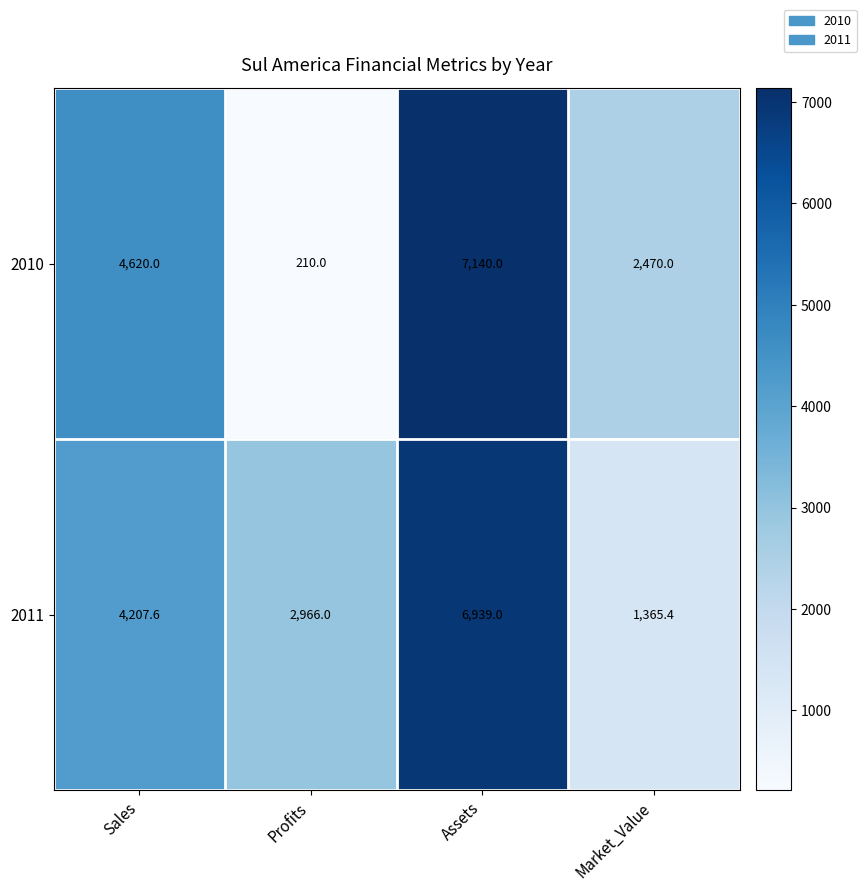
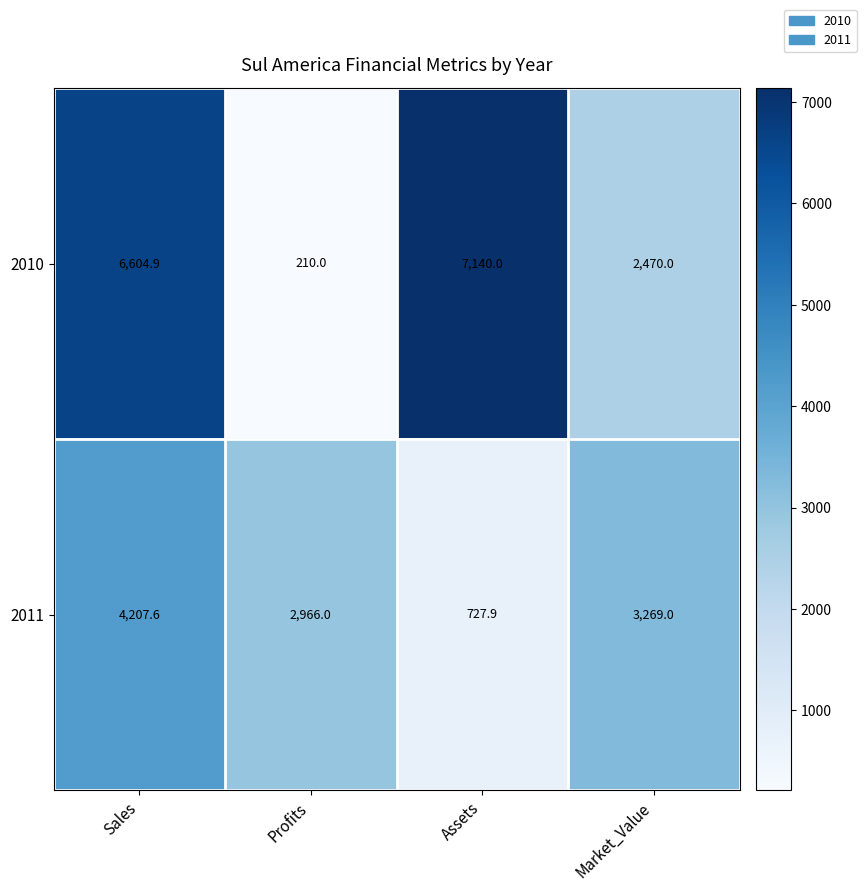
  {
    "2010": {
-     "Sales": "4,620.0",
+     "Sales": "6,604.9",
      "Profits": "210.0",
      "Assets": "7,140.0",
      "Market_Value": "2,470.0"
    },
    "2011": {
      "Sales": "4,207.6",
      "Profits": "2,966.0",
-     "Assets": "6,939.0",
-     "Market_Value": "1,365.4"
+     "Assets": "727.9",
+     "Market_Value": "3,269.0"
    }
  }
